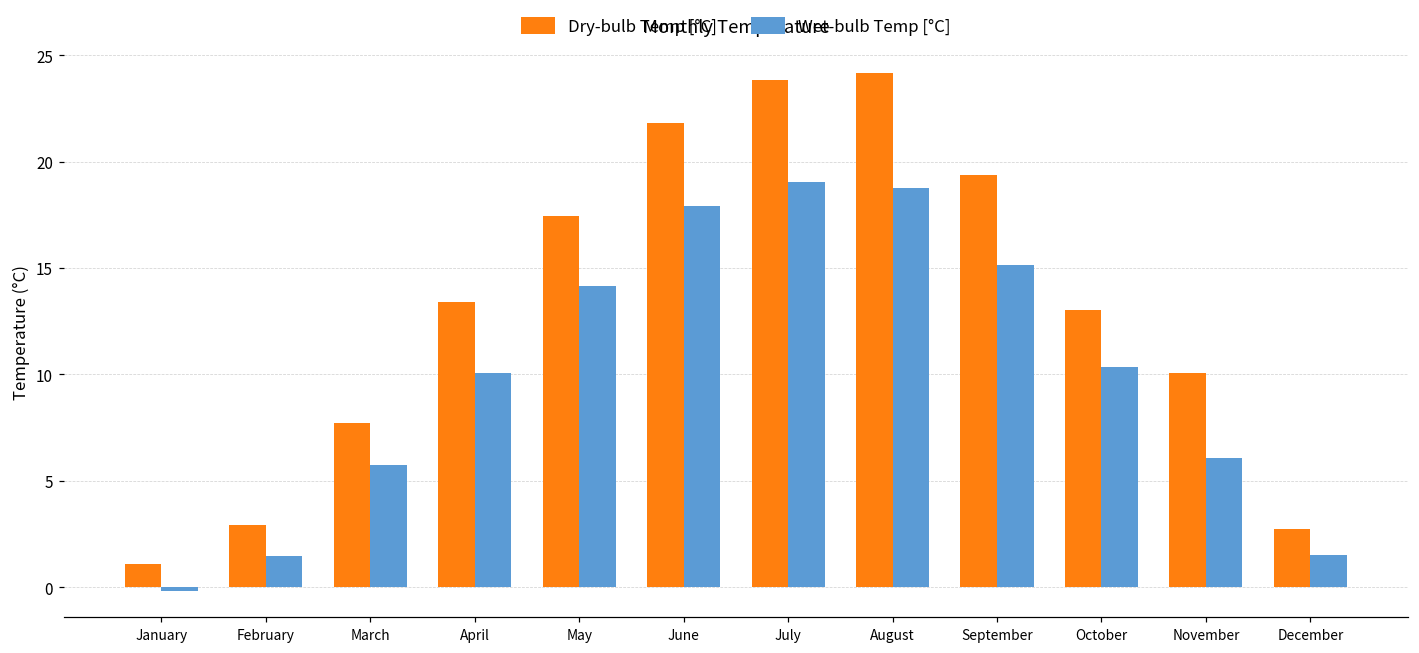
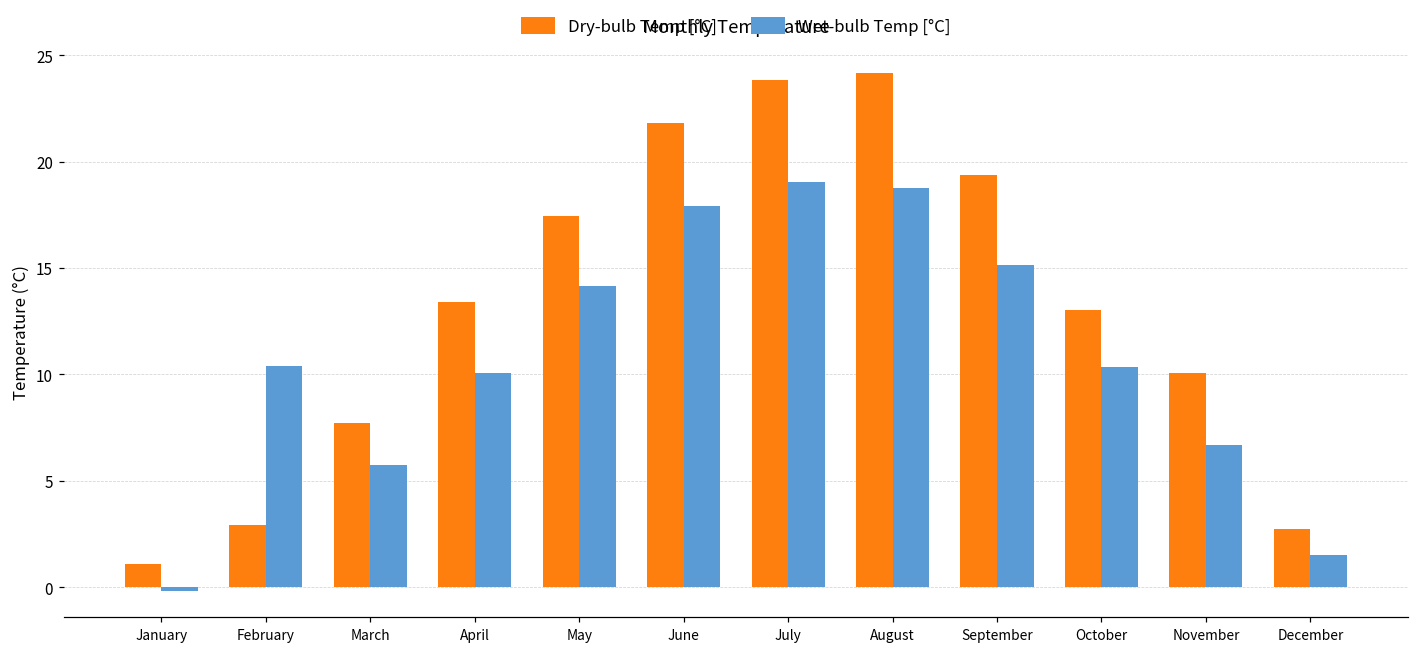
  {
    "Dry-bulb Temp [°C]": {
      "January": 1.1,
      "February": 2.9,
      "March": 7.7,
      "April": 13.4,
      "May": 17.5,
      "June": 21.8,
      "July": 23.8,
      "August": 24.2,
      "September": 19.4,
      "October": 13.0,
      "November": 10.1,
      "December": 2.7
    },
    "Wet-bulb Temp [°C]": {
      "January": -0.2,
-     "February": 1.4,
+     "February": 10.4,
      "March": 5.7,
      "April": 10.1,
      "May": 14.2,
      "June": 17.9,
      "July": 19.0,
      "August": 18.8,
      "September": 15.1,
      "October": 10.4,
-     "November": 6.1,
+     "November": 6.7,
      "December": 1.5
    }
  }
